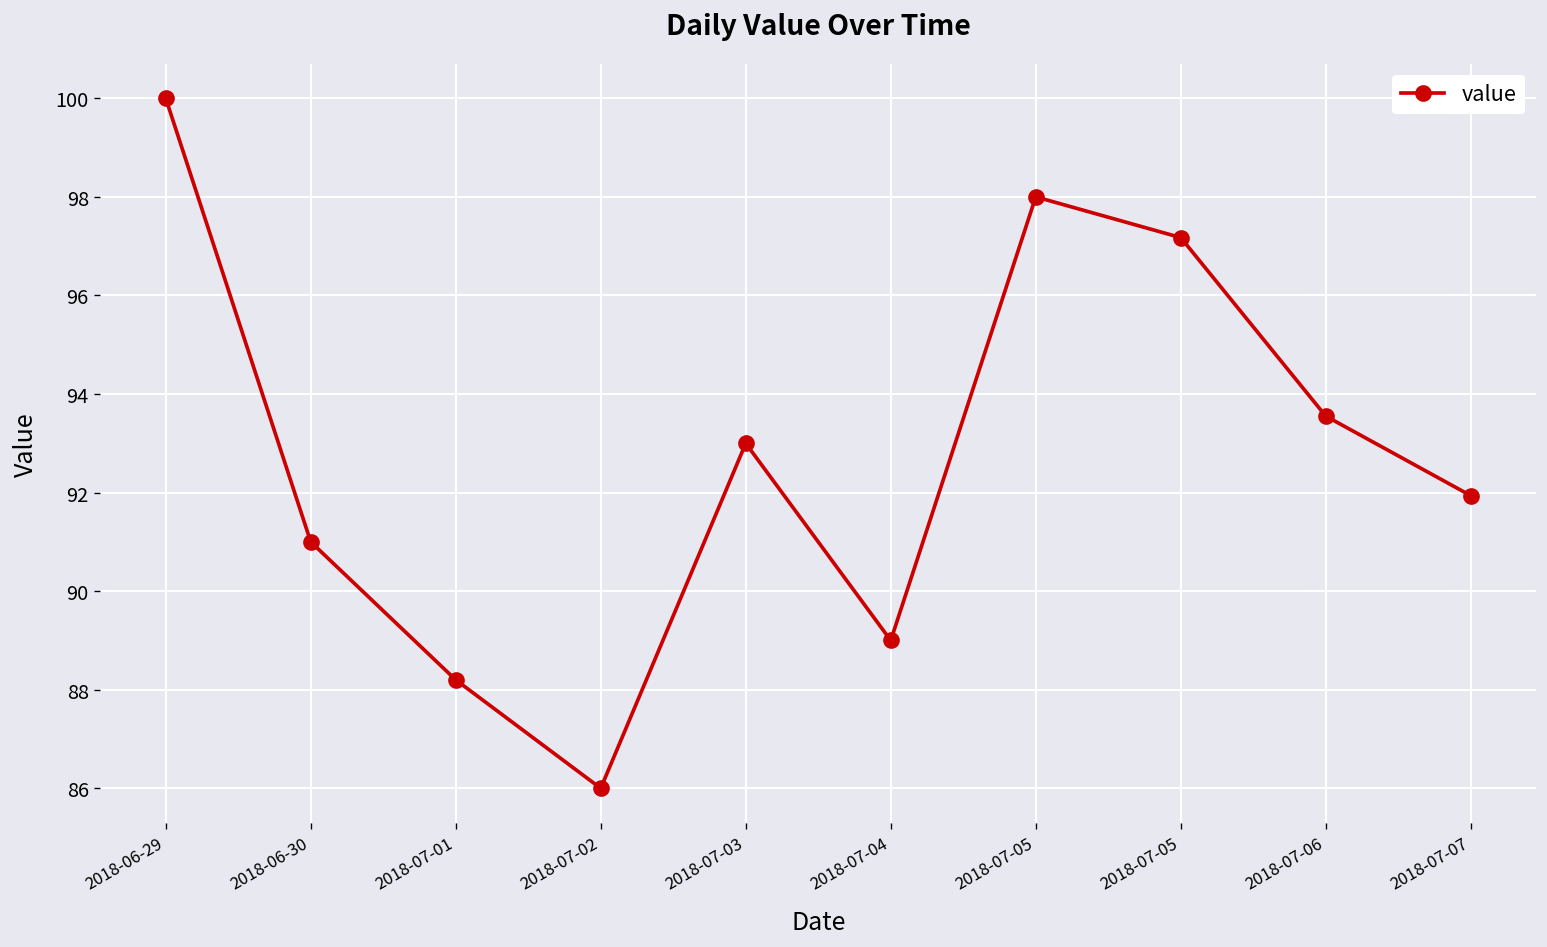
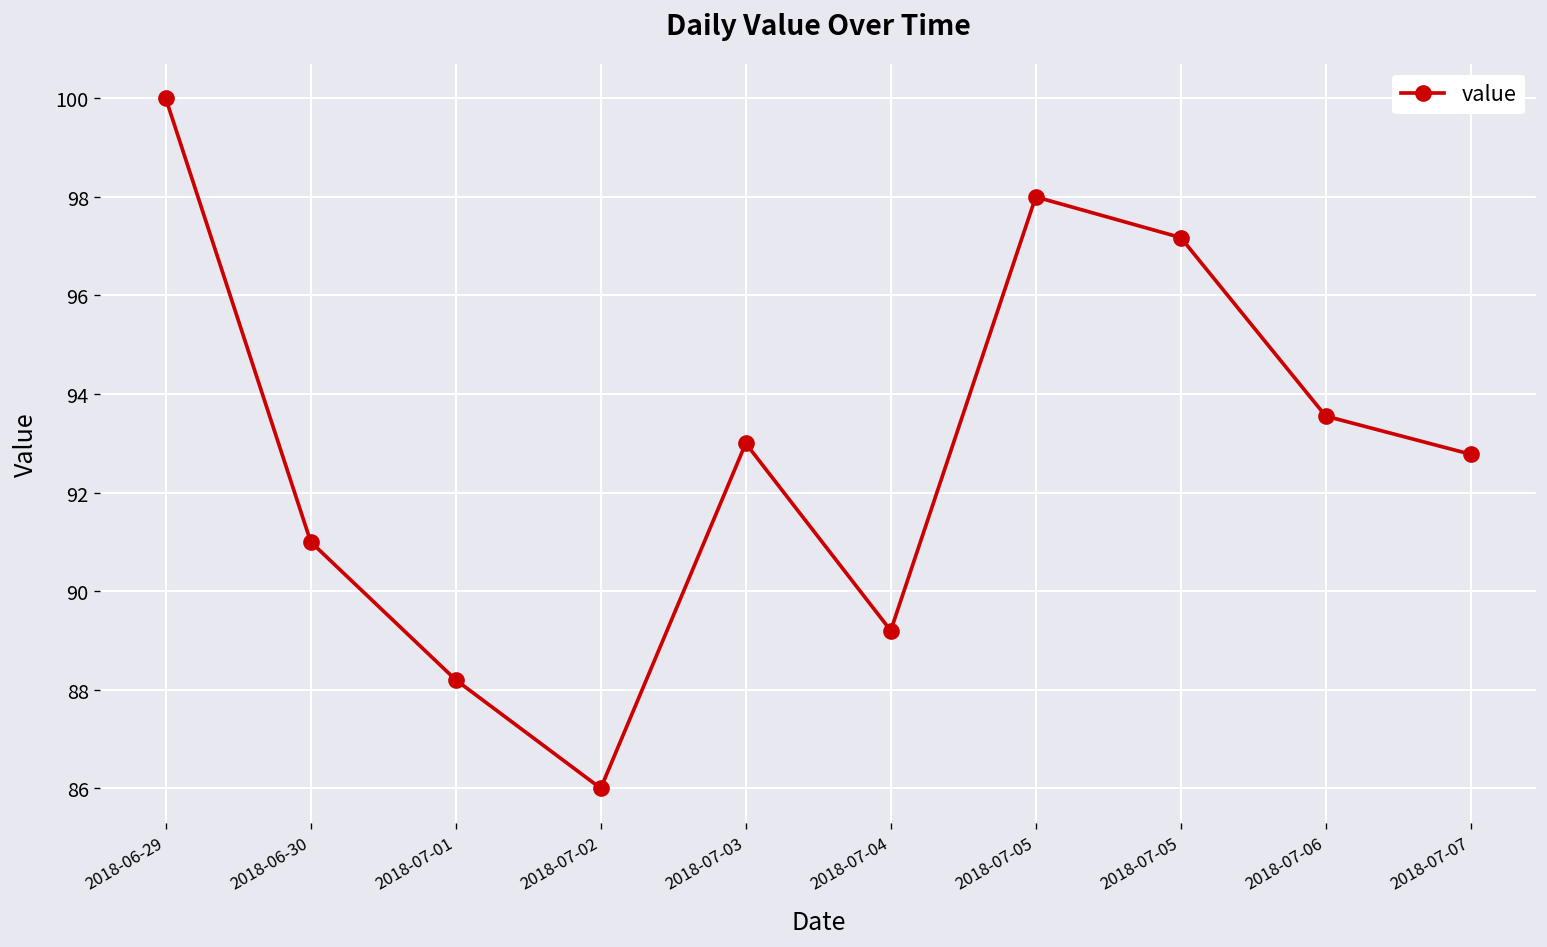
  {
    "2018-06-29": 100.0,
    "2018-06-30": 91.0,
    "2018-07-01": 88.2,
    "2018-07-02": 86.0,
    "2018-07-03": 93.0,
-   "2018-07-04": 89.0,
+   "2018-07-04": 89.2,
    "2018-07-06": 93.6,
-   "2018-07-07": 91.9
+   "2018-07-07": 92.8
  }
